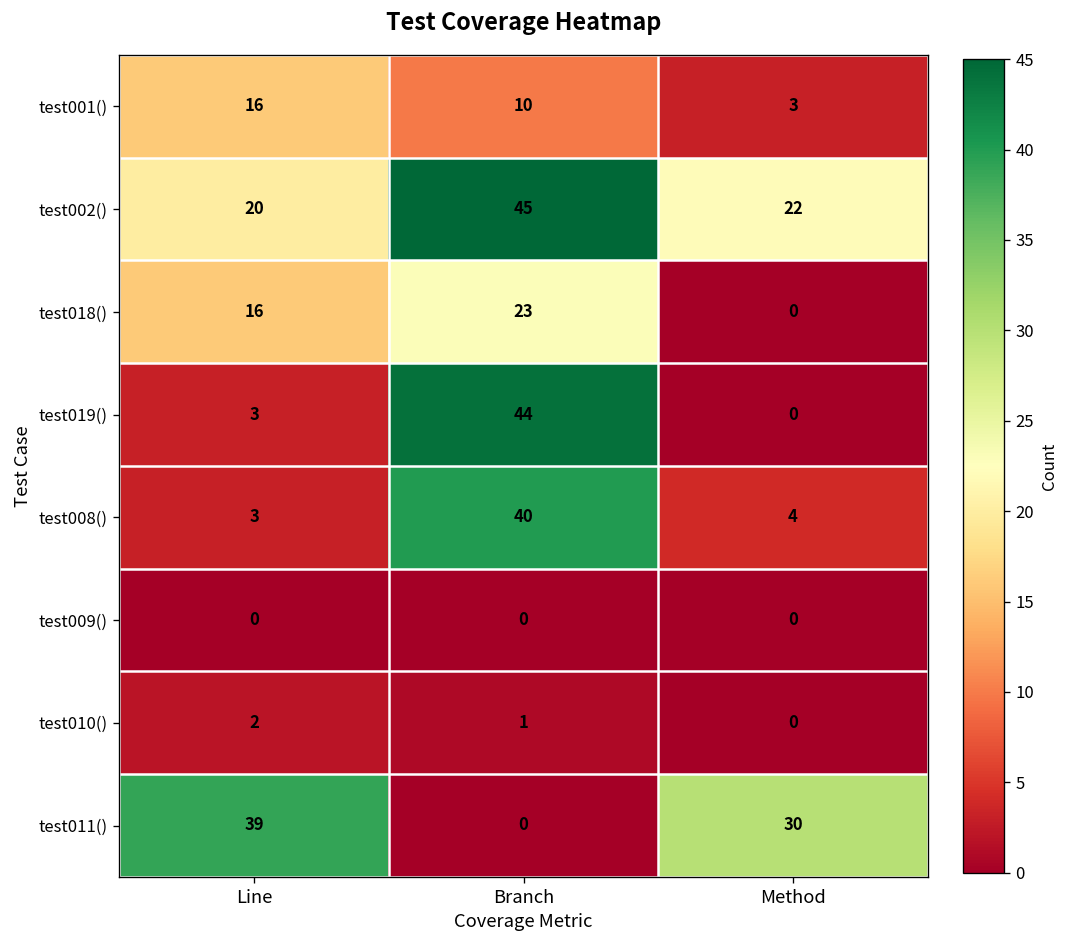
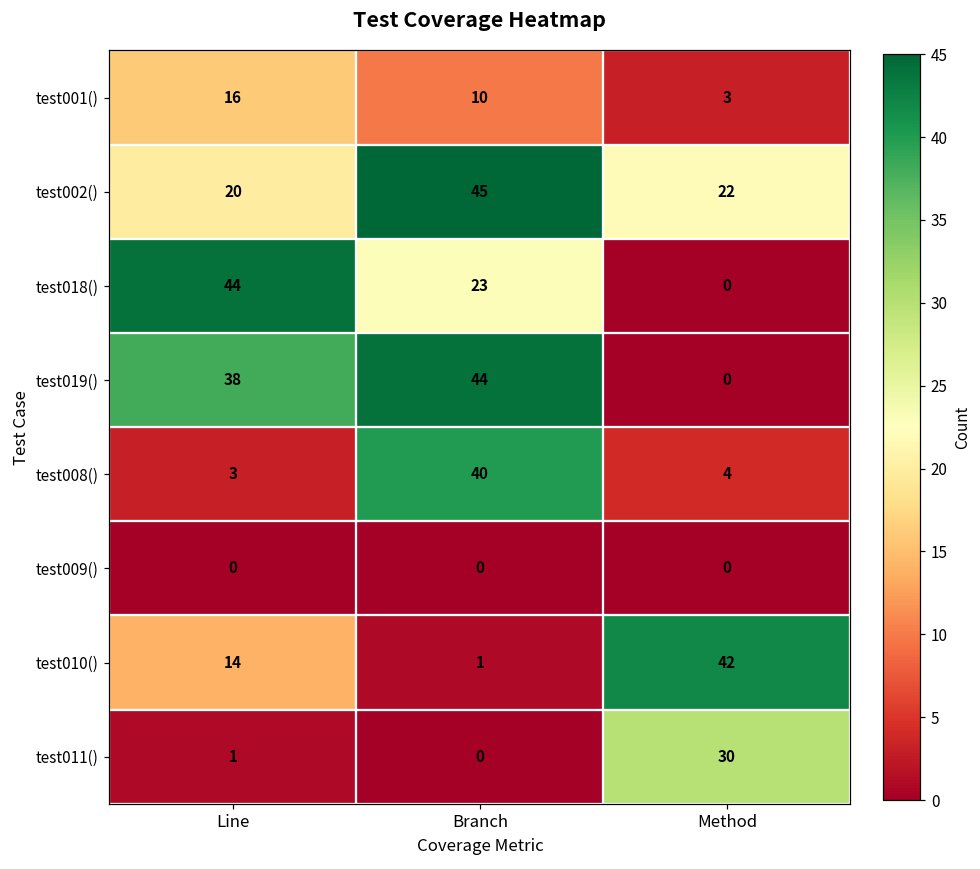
  {
    "test001()": {
      "Line": 16,
      "Branch": 10,
      "Method": 3
    },
    "test002()": {
      "Line": 20,
      "Branch": 45,
      "Method": 22
    },
    "test018()": {
-     "Line": 16,
+     "Line": 44,
      "Branch": 23,
      "Method": 0
    },
    "test019()": {
-     "Line": 3,
+     "Line": 38,
      "Branch": 44,
      "Method": 0
    },
    "test008()": {
      "Line": 3,
      "Branch": 40,
      "Method": 4
    },
    "test009()": {
      "Line": 0,
      "Branch": 0,
      "Method": 0
    },
    "test010()": {
-     "Line": 2,
+     "Line": 14,
      "Branch": 1,
-     "Method": 0
+     "Method": 42
    },
    "test011()": {
-     "Line": 39,
+     "Line": 1,
      "Branch": 0,
      "Method": 30
    }
  }
